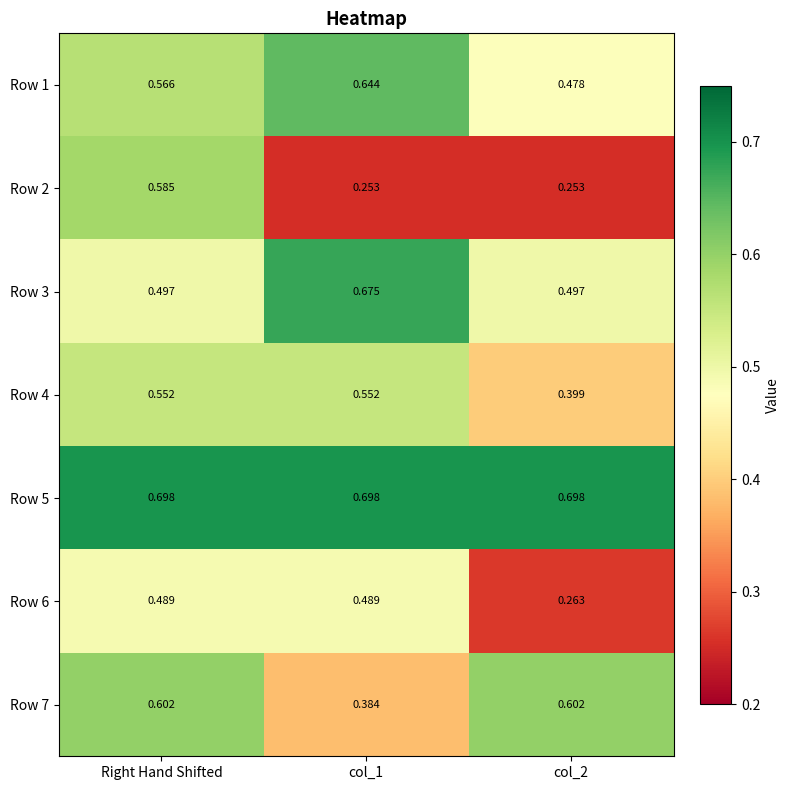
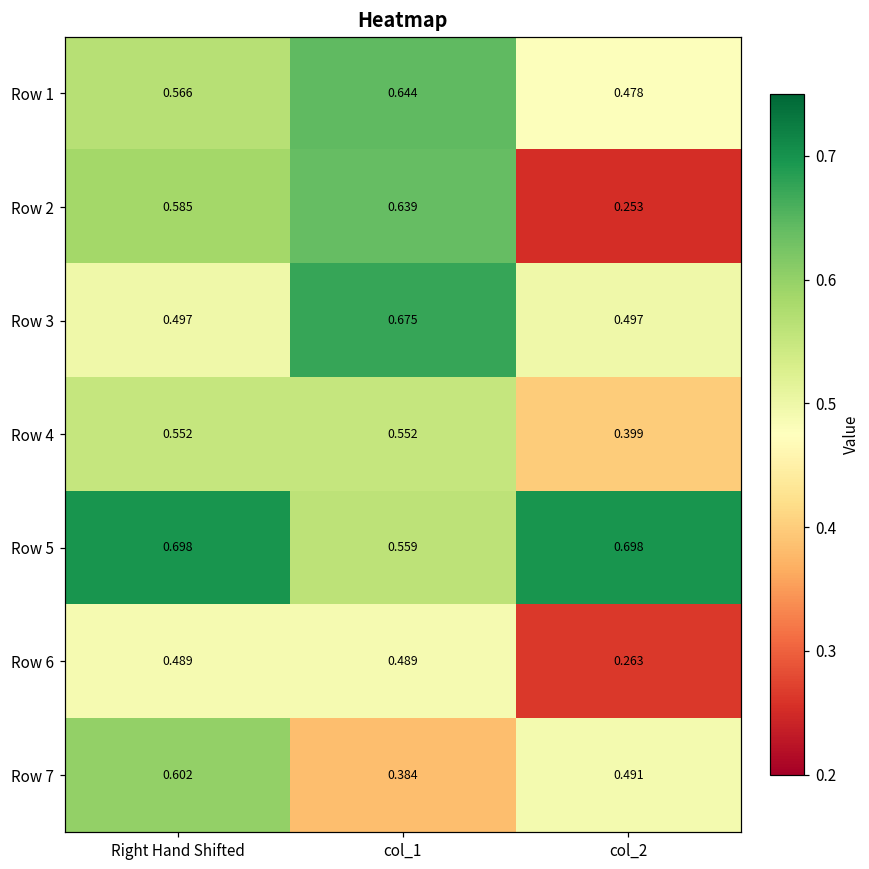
  {
    "Row 1": {
      "Right Hand Shifted": 0.566,
      "col_1": 0.644,
      "col_2": 0.478
    },
    "Row 2": {
      "Right Hand Shifted": 0.585,
-     "col_1": 0.253,
+     "col_1": 0.639,
      "col_2": 0.253
    },
    "Row 3": {
      "Right Hand Shifted": 0.497,
      "col_1": 0.675,
      "col_2": 0.497
    },
    "Row 4": {
      "Right Hand Shifted": 0.552,
      "col_1": 0.552,
      "col_2": 0.399
    },
    "Row 5": {
      "Right Hand Shifted": 0.698,
-     "col_1": 0.698,
+     "col_1": 0.559,
      "col_2": 0.698
    },
    "Row 6": {
      "Right Hand Shifted": 0.489,
      "col_1": 0.489,
      "col_2": 0.263
    },
    "Row 7": {
      "Right Hand Shifted": 0.602,
      "col_1": 0.384,
-     "col_2": 0.602
+     "col_2": 0.491
    }
  }
